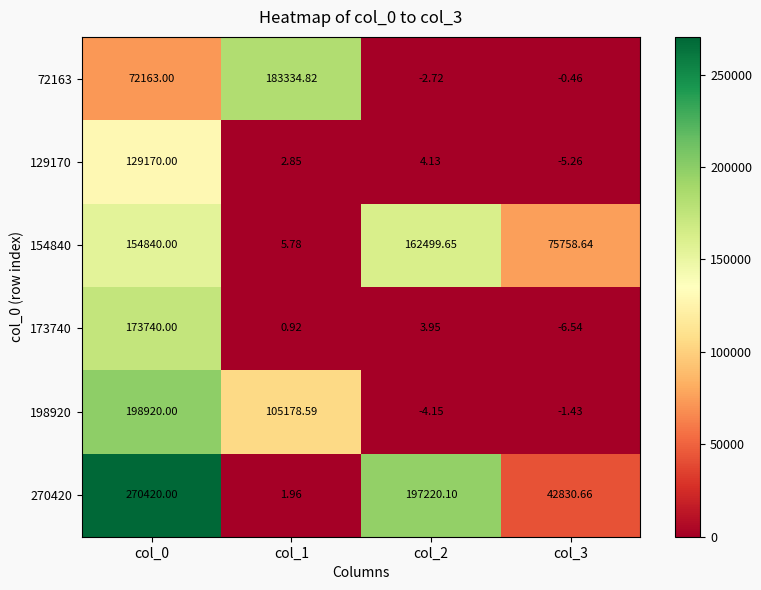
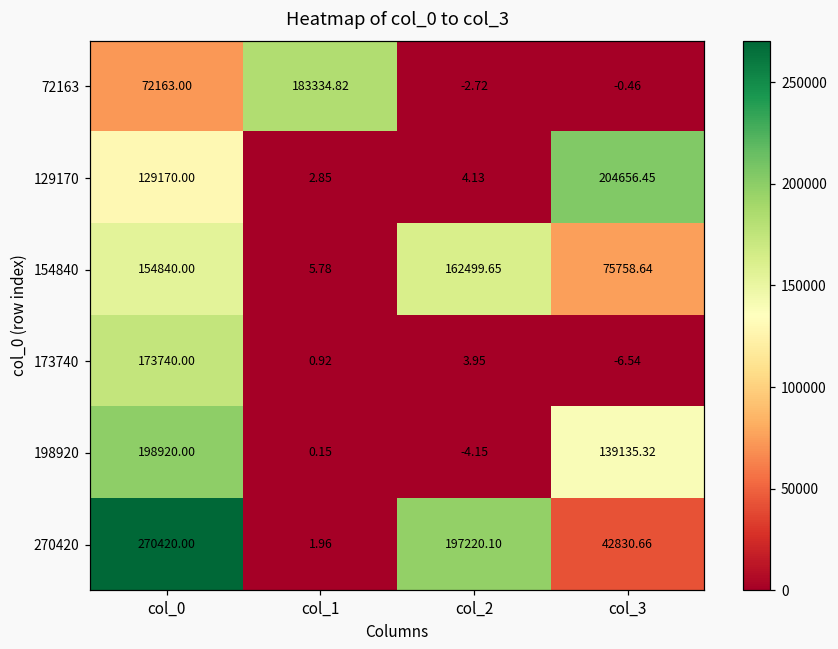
  {
    "72163": {
      "col_0": 72163.00,
      "col_1": 183334.82,
      "col_2": -2.72,
      "col_3": -0.46
    },
    "129170": {
      "col_0": 129170.00,
      "col_1": 2.85,
      "col_2": 4.13,
-     "col_3": -5.26
+     "col_3": 204656.45
    },
    "154840": {
      "col_0": 154840.00,
      "col_1": 5.78,
      "col_2": 162499.65,
      "col_3": 75758.64
    },
    "173740": {
      "col_0": 173740.00,
      "col_1": 0.92,
      "col_2": 3.95,
      "col_3": -6.54
    },
    "198920": {
      "col_0": 198920.00,
-     "col_1": 105178.59,
+     "col_1": 0.15,
      "col_2": -4.15,
-     "col_3": -1.43
+     "col_3": 139135.32
    },
    "270420": {
      "col_0": 270420.00,
      "col_1": 1.96,
      "col_2": 197220.10,
      "col_3": 42830.66
    }
  }
